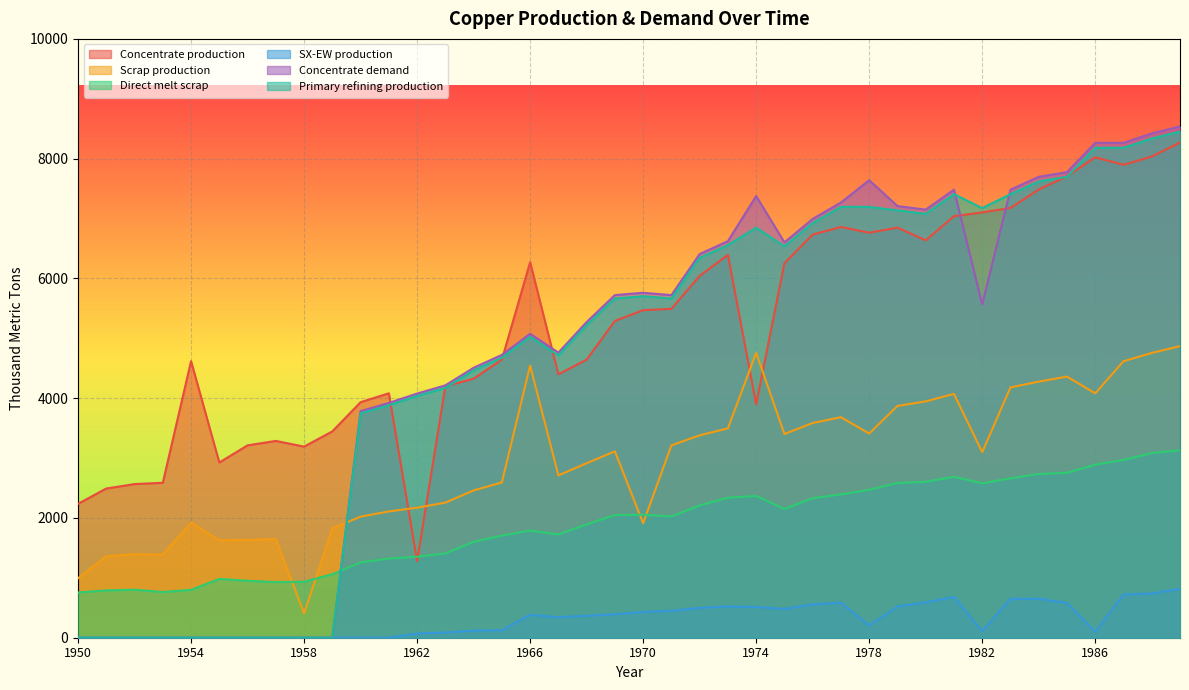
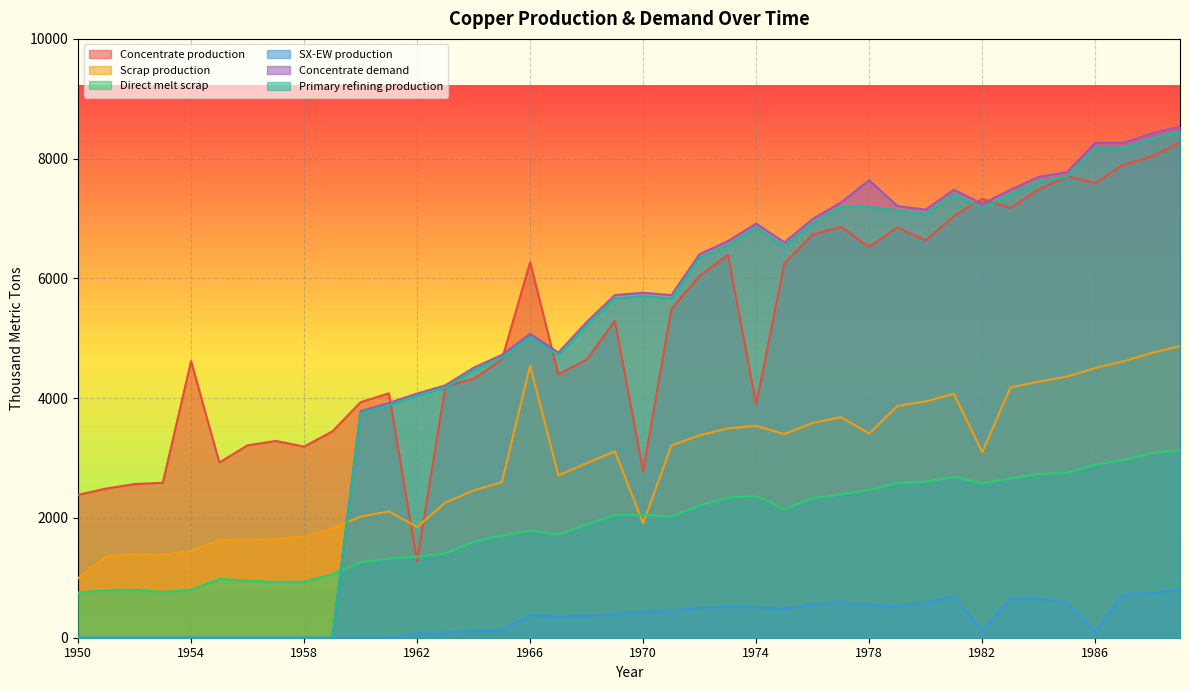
  {
    "Concentrate production": {
-     "1950": 2200,
+     "1950": 2400,
      "1954": 4600,
      "1958": 3200,
      "1962": 1300,
      "1966": 6300,
-     "1970": 5500,
+     "1970": 2800,
      "1974": 3900,
-     "1978": 6800,
-     "1982": 7100,
-     "1986": 8000
+     "1978": 6500,
+     "1982": 7300,
+     "1986": 7600
    },
    "Scrap production": {
      "1950": 1000,
-     "1954": 1900,
-     "1958": 400,
-     "1962": 2200,
+     "1954": 1400,
+     "1958": 1700,
+     "1962": 1800,
      "1966": 4500,
      "1970": 1900,
-     "1974": 4800,
+     "1974": 3500,
      "1978": 3400,
      "1982": 3100,
-     "1986": 4100
+     "1986": 4500
    },
    "SX-EW production": {
      "1962": 100,
      "1966": 400,
      "1970": 400,
      "1974": 500,
-     "1978": 200,
+     "1978": 500,
      "1982": 100,
      "1986": 100
    },
    "Concentrate demand": {
      "1966": 5100,
      "1970": 5800,
-     "1974": 7400,
+     "1974": 6900,
      "1978": 7600,
-     "1982": 5600,
+     "1982": 7200,
      "1986": 8300
    }
  }
